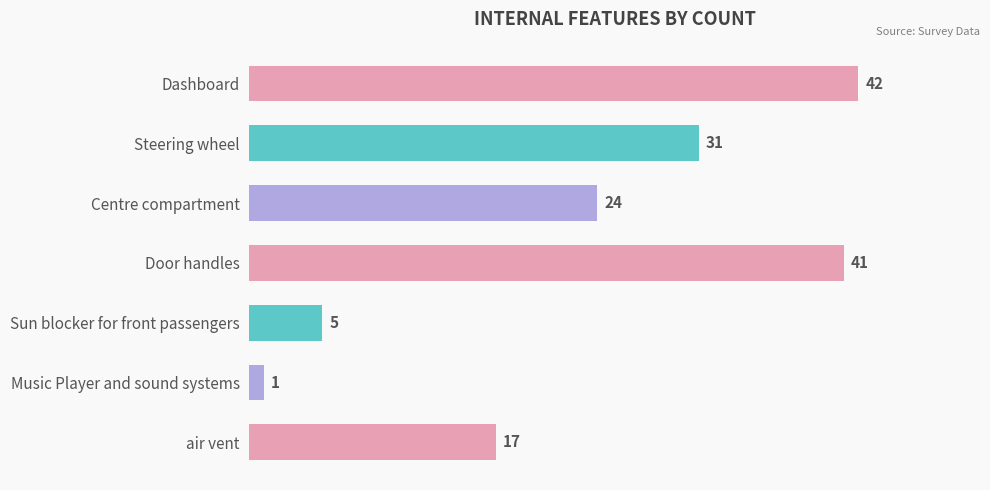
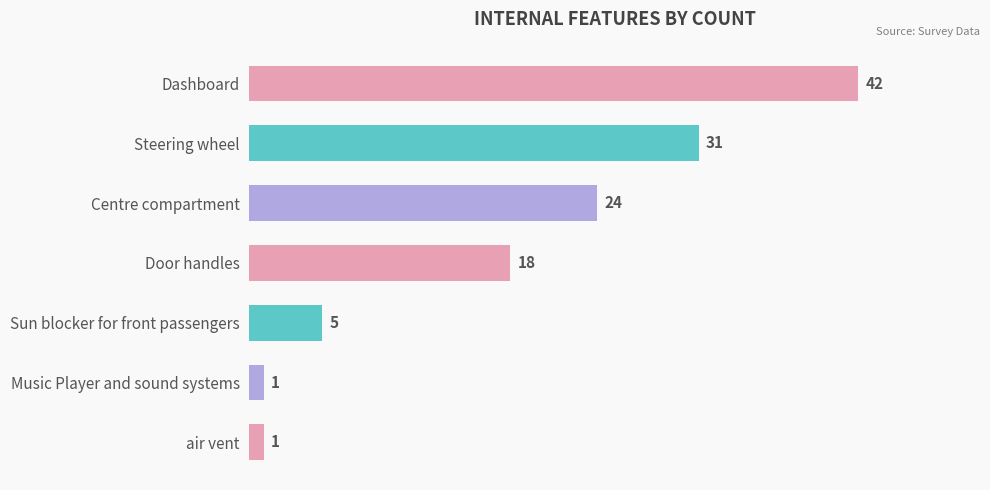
  {
    "Dashboard": 42,
    "Steering wheel": 31,
    "Centre compartment": 24,
-   "Door handles": 41,
+   "Door handles": 18,
    "Sun blocker for front passengers": 5,
    "Music Player and sound systems": 1,
-   "air vent": 17
+   "air vent": 1
  }
